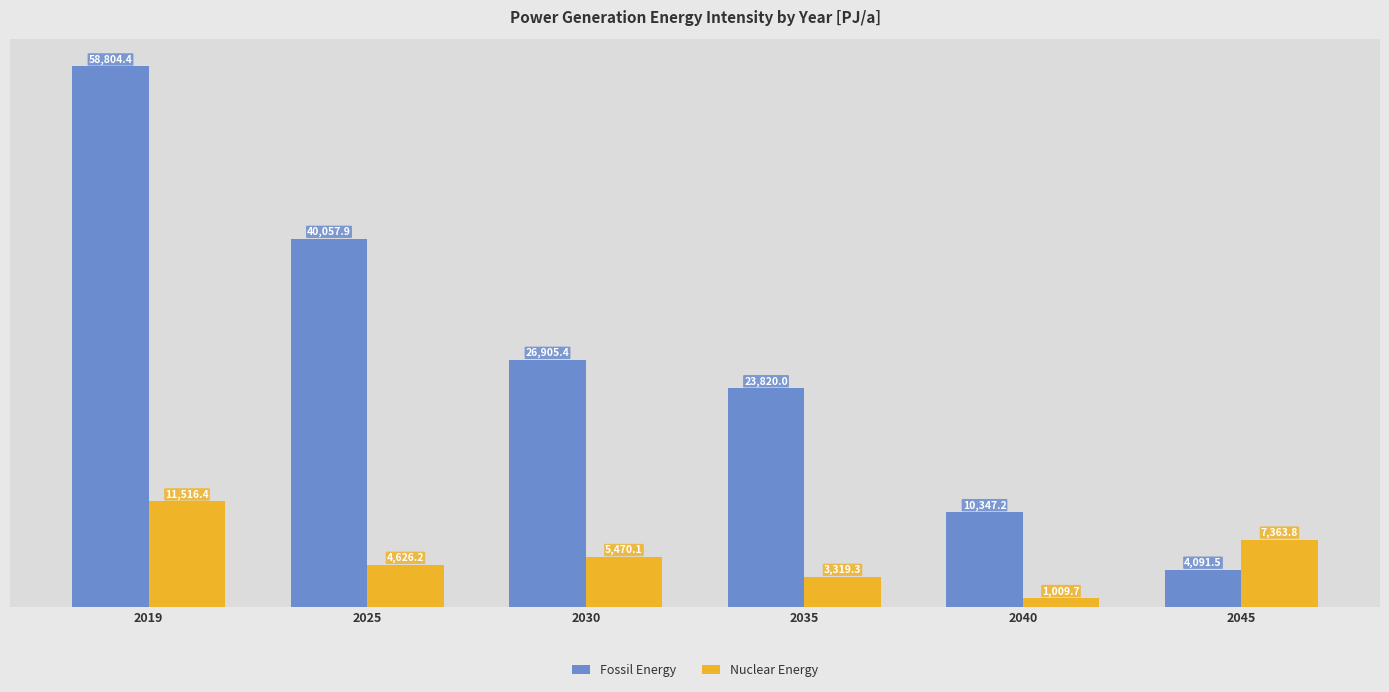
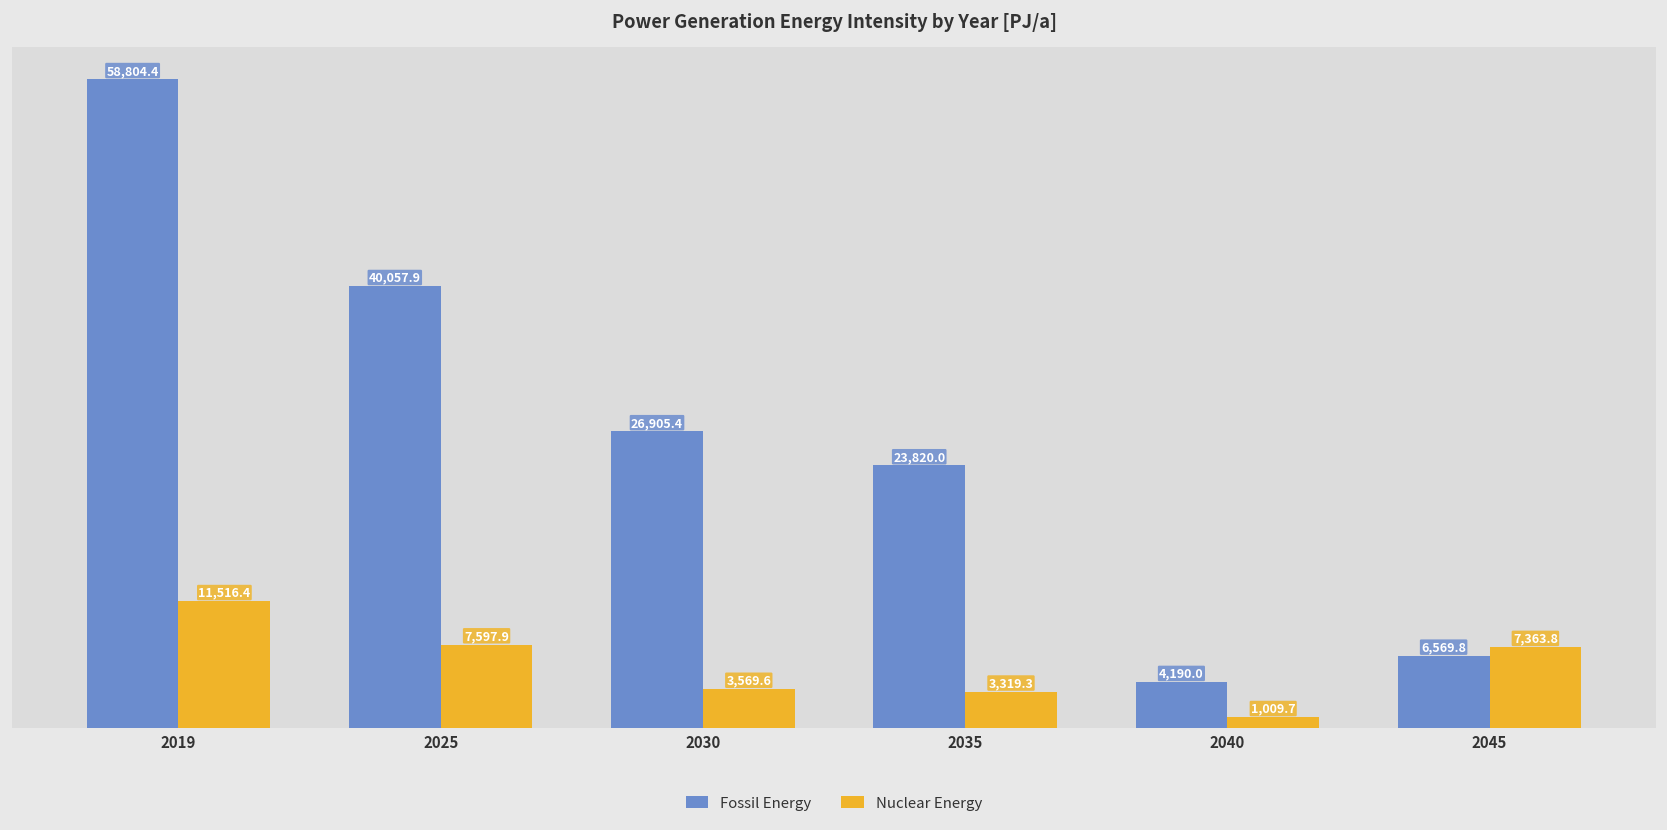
  {
    "Fossil Energy": {
-     "2040": "10,347.2",
-     "2045": "4,091.5"
+     "2040": "4,190.0",
+     "2045": "6,569.8"
    },
    "Nuclear Energy": {
-     "2025": "4,626.2",
-     "2030": "5,470.1"
+     "2025": "7,597.9",
+     "2030": "3,569.6"
    }
  }
